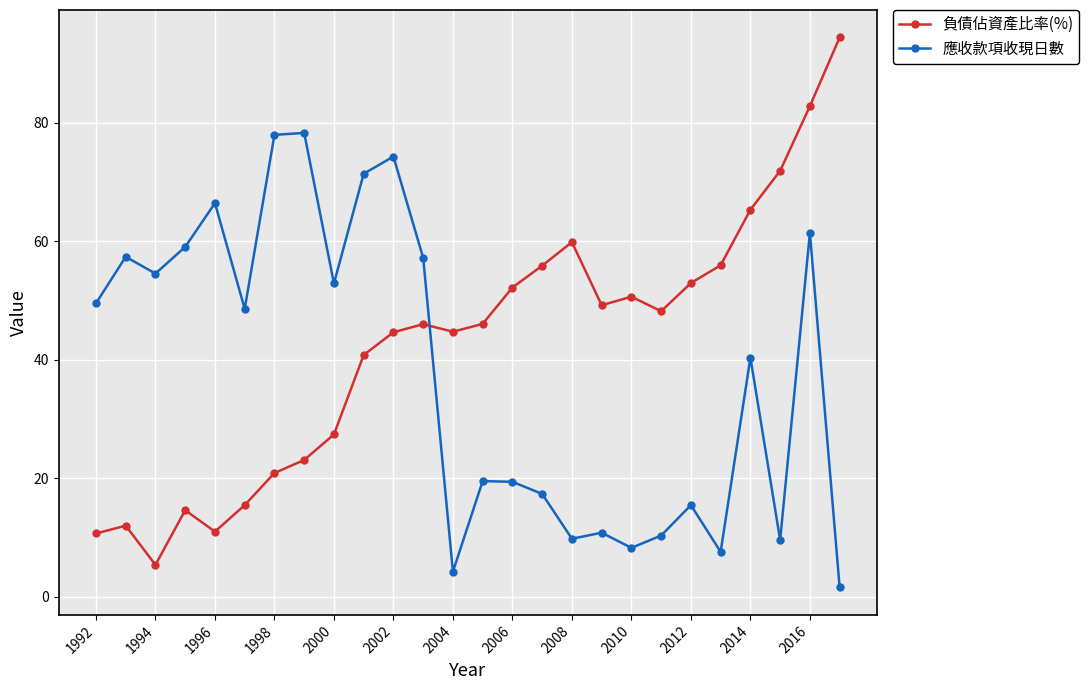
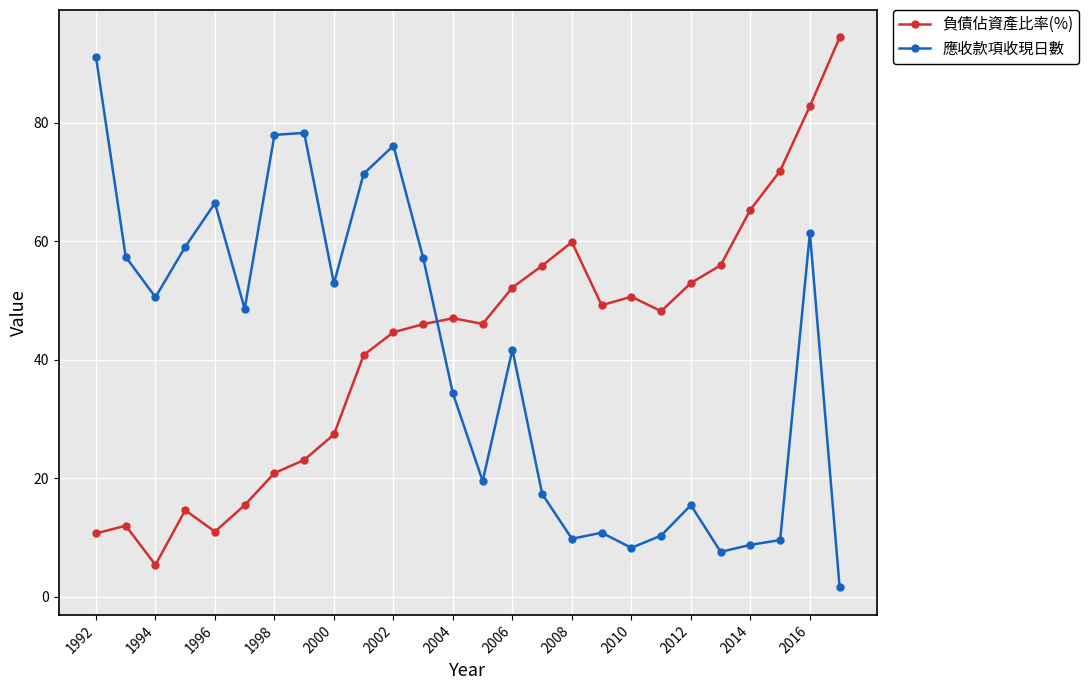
  {
    "負債佔資產比率(%)": {
      "1992": 11,
      "1994": 5,
      "1996": 11,
      "1998": 21,
      "2000": 27,
      "2002": 45,
-     "2004": 45,
+     "2004": 47,
      "2006": 52,
      "2008": 60,
      "2010": 51,
      "2012": 53,
      "2014": 65,
      "2016": 83
    },
    "應收款項收現日數": {
-     "1992": 50,
-     "1994": 55,
+     "1992": 91,
+     "1994": 51,
      "1996": 66,
      "1998": 78,
      "2000": 53,
-     "2002": 74,
-     "2004": 4,
-     "2006": 19,
+     "2002": 76,
+     "2004": 34,
+     "2006": 42,
      "2008": 10,
      "2010": 8,
      "2012": 15,
-     "2014": 40,
+     "2014": 9,
      "2016": 61
    }
  }
